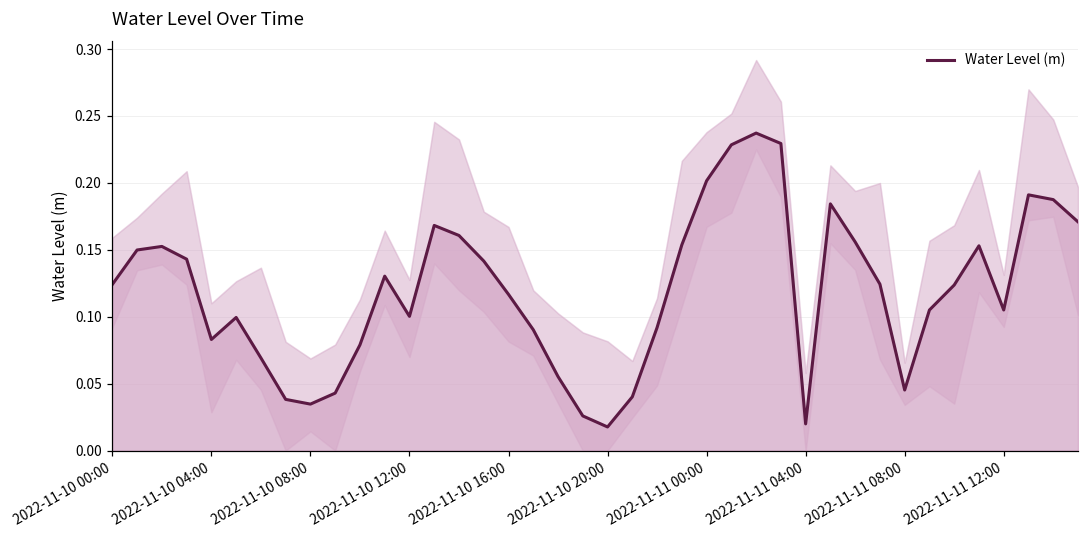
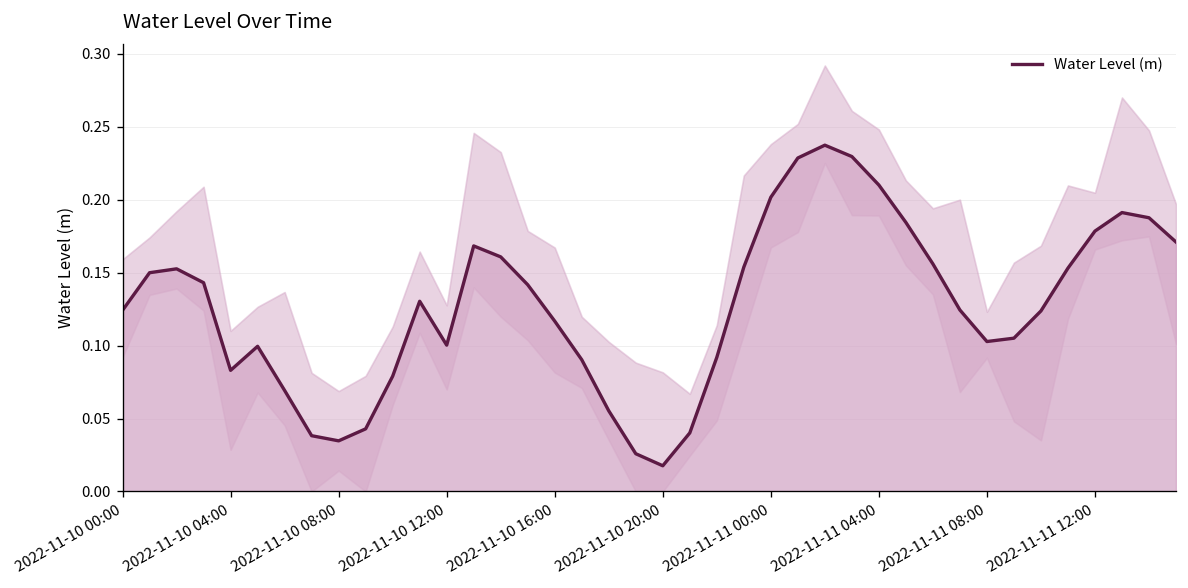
  {
    "Water Level (m)": {
      "2022-11-10 00:00": 0.124,
      "2022-11-10 04:00": 0.083,
      "2022-11-10 08:00": 0.035,
      "2022-11-10 12:00": 0.100,
      "2022-11-10 16:00": 0.117,
      "2022-11-10 20:00": 0.018,
      "2022-11-11 00:00": 0.202,
-     "2022-11-11 04:00": 0.020,
-     "2022-11-11 08:00": 0.045,
-     "2022-11-11 12:00": 0.105
+     "2022-11-11 04:00": 0.210,
+     "2022-11-11 08:00": 0.103,
+     "2022-11-11 12:00": 0.178
    }
  }
